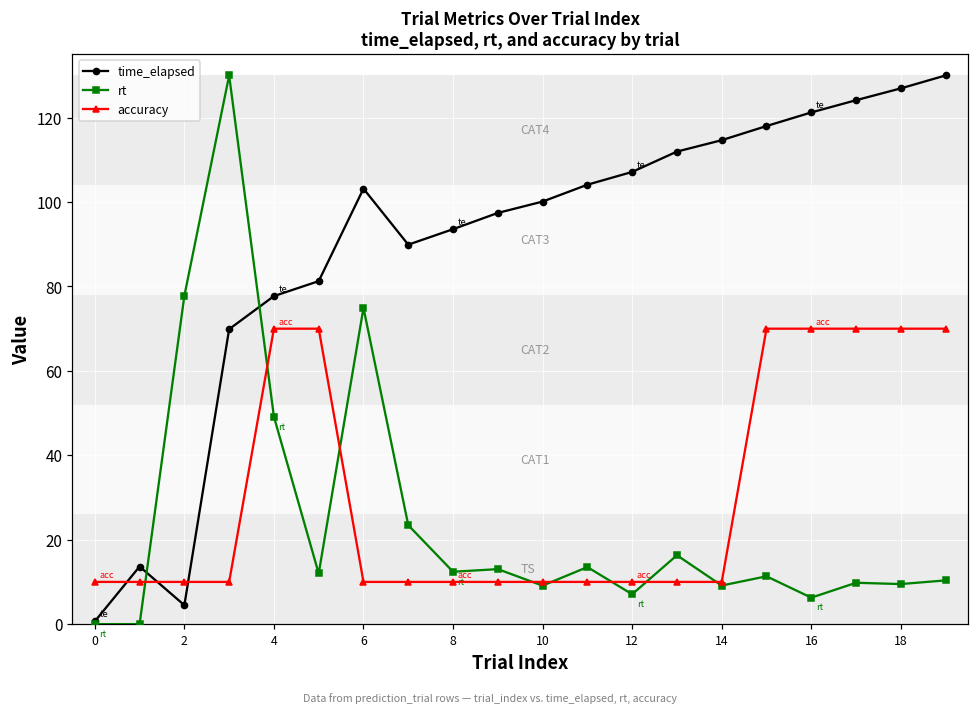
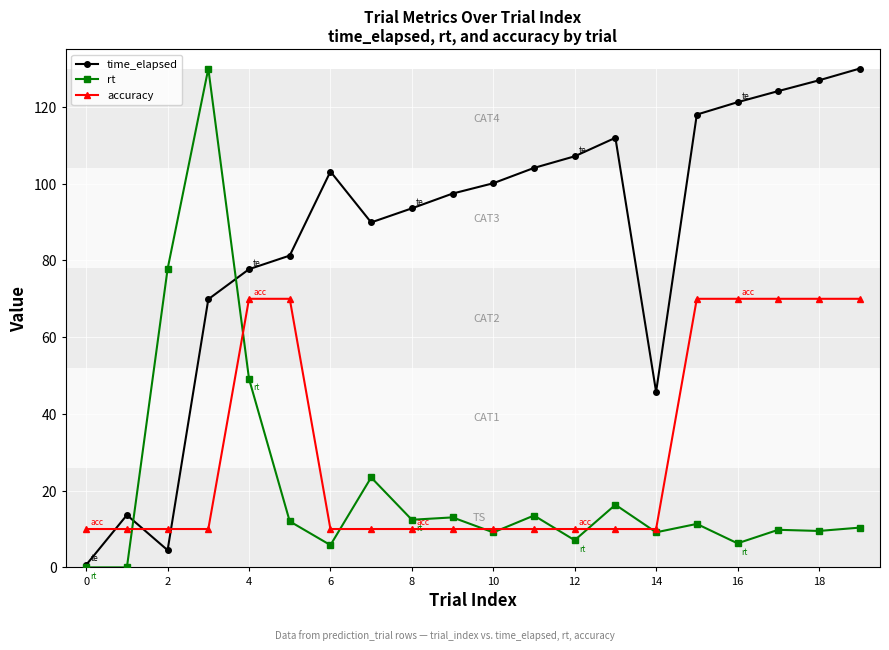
  {
    "time_elapsed": {
      "2": 4,
      "4": 78,
      "6": 103,
      "8": 94,
      "10": 100,
      "12": 107,
-     "14": 115,
+     "14": 46,
      "16": 121,
      "18": 127
    },
    "rt": {
      "2": 78,
      "4": 49,
-     "6": 75,
+     "6": 6,
      "8": 12,
      "10": 9,
      "12": 7,
      "14": 9,
      "16": 6,
      "18": 9
    },
    "accuracy": {
      "0": 10,
      "2": 10,
      "4": 70,
      "6": 10,
      "8": 10,
      "10": 10,
      "12": 10,
      "14": 10,
      "16": 70,
      "18": 70
    }
  }
